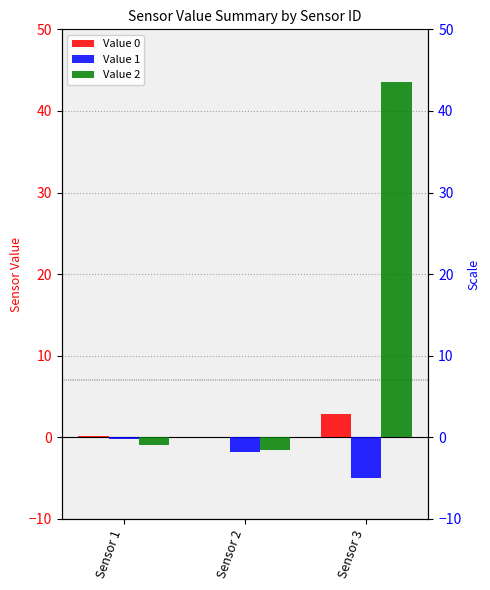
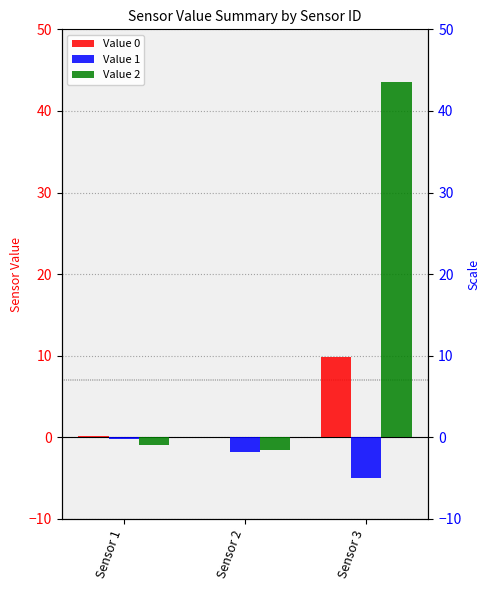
  {
    "Value 0": {
      "Sensor 2": 0,
-     "Sensor 3": 3
+     "Sensor 3": 10
    },
    "Value 1": {
      "Sensor 2": -2,
      "Sensor 3": -5
    },
    "Value 2": {
      "Sensor 1": -1,
      "Sensor 2": -2,
      "Sensor 3": 44
    }
  }
